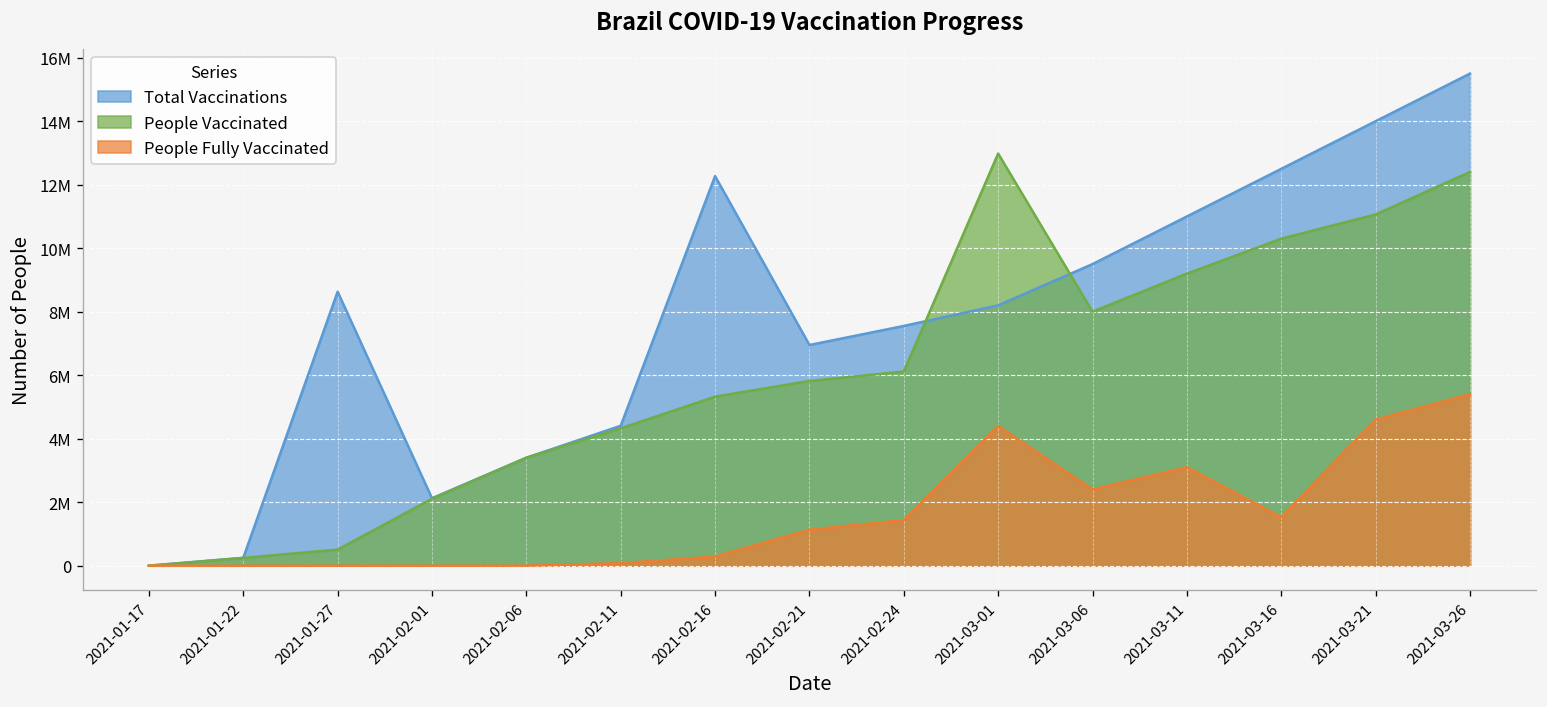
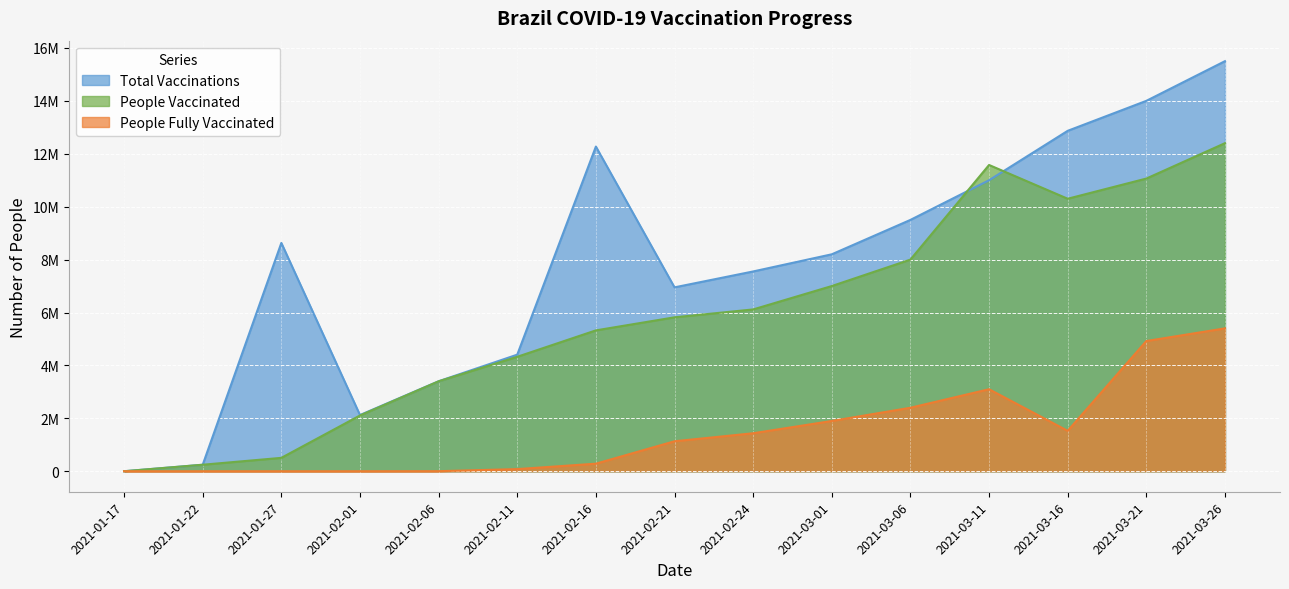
  {
    "Total Vaccinations": {
      "2021-01-27": 8600000,
      "2021-02-16": 12300000,
      "2021-02-21": 7000000,
      "2021-02-24": 7600000,
      "2021-03-01": 8200000,
      "2021-03-06": 9500000,
      "2021-03-11": 11000000,
-     "2021-03-16": 12500000,
+     "2021-03-16": 12900000,
      "2021-03-21": 14000000,
      "2021-03-26": 15500000
    },
    "People Vaccinated": {
      "2021-01-27": 500000,
      "2021-02-16": 5300000,
      "2021-02-21": 5800000,
      "2021-02-24": 6100000,
-     "2021-03-01": 13000000,
+     "2021-03-01": 7000000,
      "2021-03-06": 8000000,
-     "2021-03-11": 9200000,
+     "2021-03-11": 11600000,
      "2021-03-16": 10300000,
      "2021-03-21": 11100000,
      "2021-03-26": 12400000
    },
    "People Fully Vaccinated": {
      "2021-01-22": 0,
      "2021-01-27": 0,
      "2021-02-01": 0,
      "2021-02-06": 0,
      "2021-02-11": 100000,
      "2021-02-16": 300000,
      "2021-02-21": 1100000,
      "2021-02-24": 1400000,
-     "2021-03-01": 4400000,
+     "2021-03-01": 1900000,
      "2021-03-06": 2400000,
      "2021-03-11": 3100000,
      "2021-03-16": 1500000,
-     "2021-03-21": 4600000,
+     "2021-03-21": 4900000,
      "2021-03-26": 5400000
    }
  }
